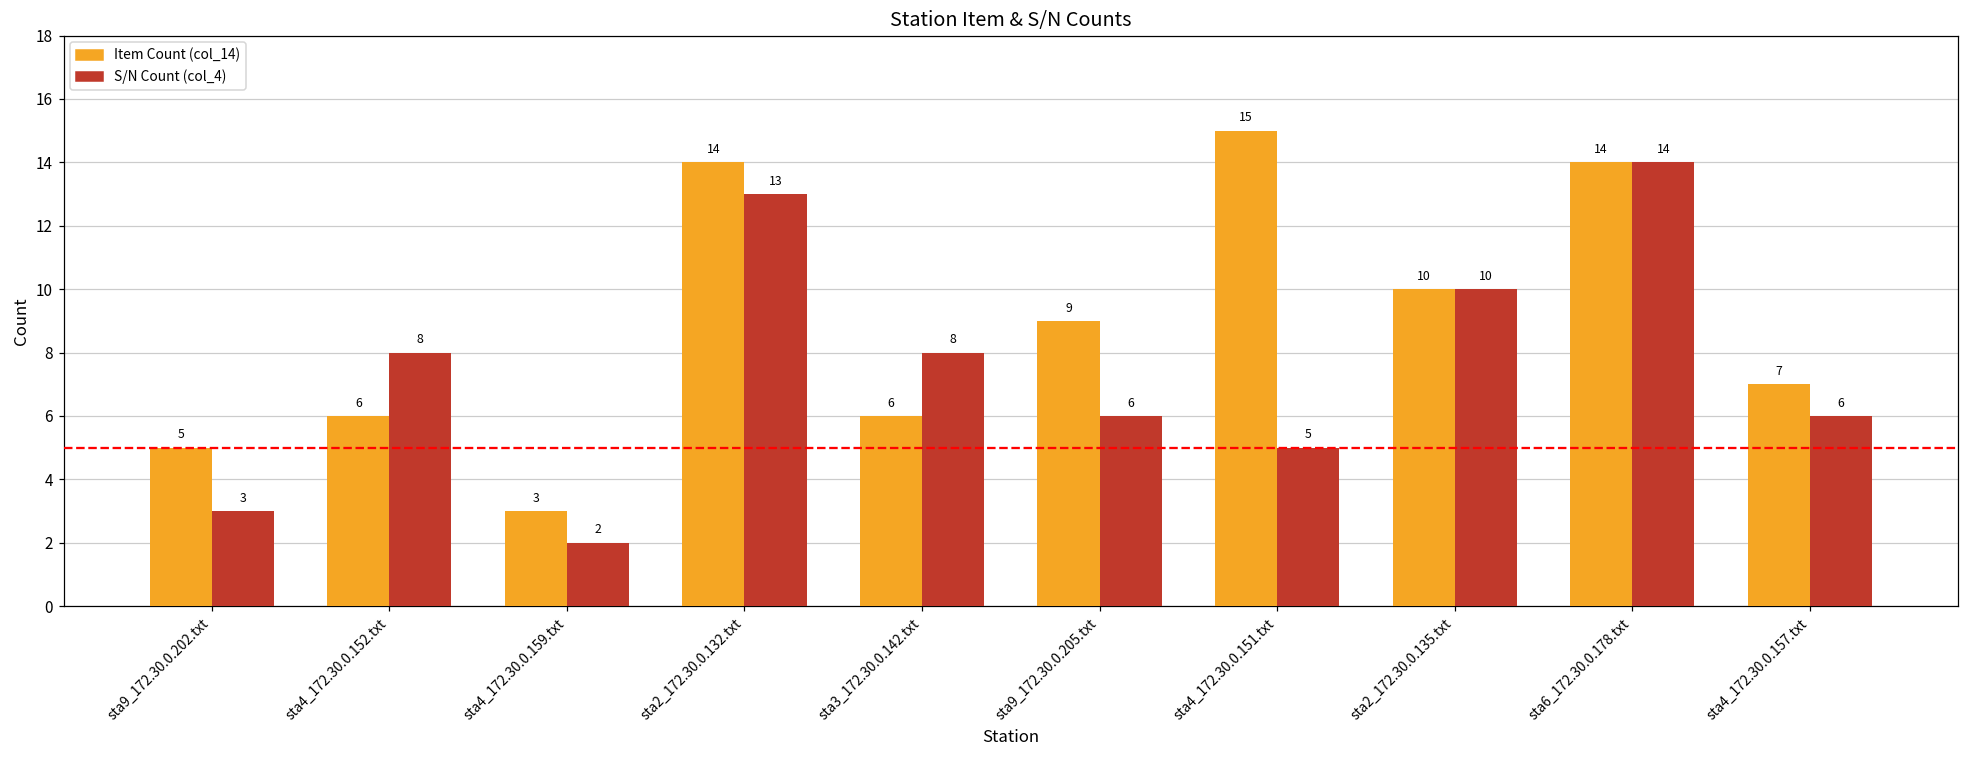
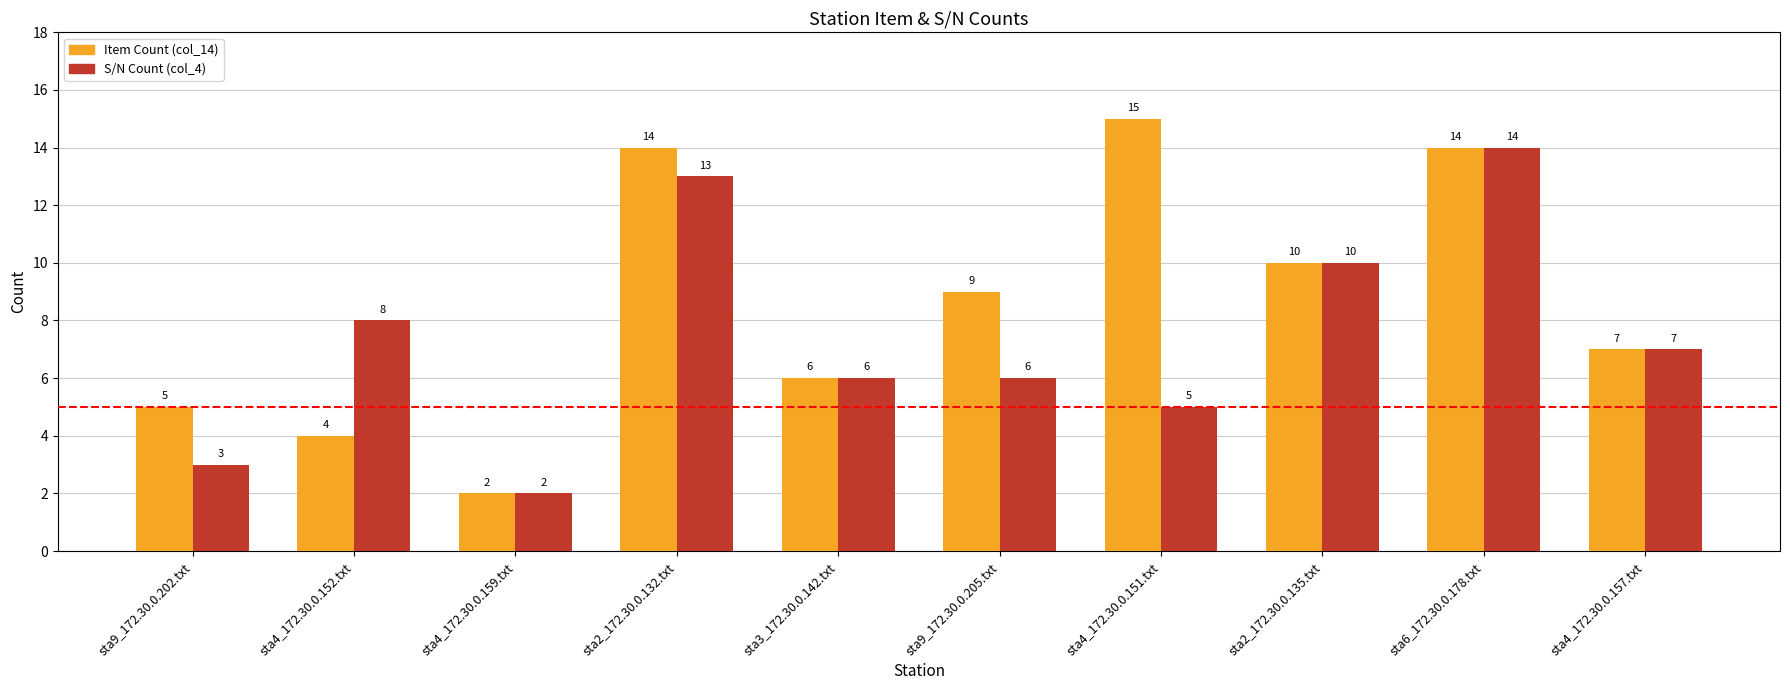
  {
    "Item Count (col_14)": {
      "sta9_172.30.0.202.txt": 5,
-     "sta4_172.30.0.152.txt": 6,
-     "sta4_172.30.0.159.txt": 3,
+     "sta4_172.30.0.152.txt": 4,
+     "sta4_172.30.0.159.txt": 2,
      "sta2_172.30.0.132.txt": 14,
      "sta3_172.30.0.142.txt": 6,
      "sta9_172.30.0.205.txt": 9,
      "sta4_172.30.0.151.txt": 15,
      "sta2_172.30.0.135.txt": 10,
      "sta6_172.30.0.178.txt": 14,
      "sta4_172.30.0.157.txt": 7
    },
    "S/N Count (col_4)": {
      "sta9_172.30.0.202.txt": 3,
      "sta4_172.30.0.152.txt": 8,
      "sta4_172.30.0.159.txt": 2,
      "sta2_172.30.0.132.txt": 13,
-     "sta3_172.30.0.142.txt": 8,
+     "sta3_172.30.0.142.txt": 6,
      "sta9_172.30.0.205.txt": 6,
      "sta4_172.30.0.151.txt": 5,
      "sta2_172.30.0.135.txt": 10,
      "sta6_172.30.0.178.txt": 14,
-     "sta4_172.30.0.157.txt": 6
+     "sta4_172.30.0.157.txt": 7
    }
  }
